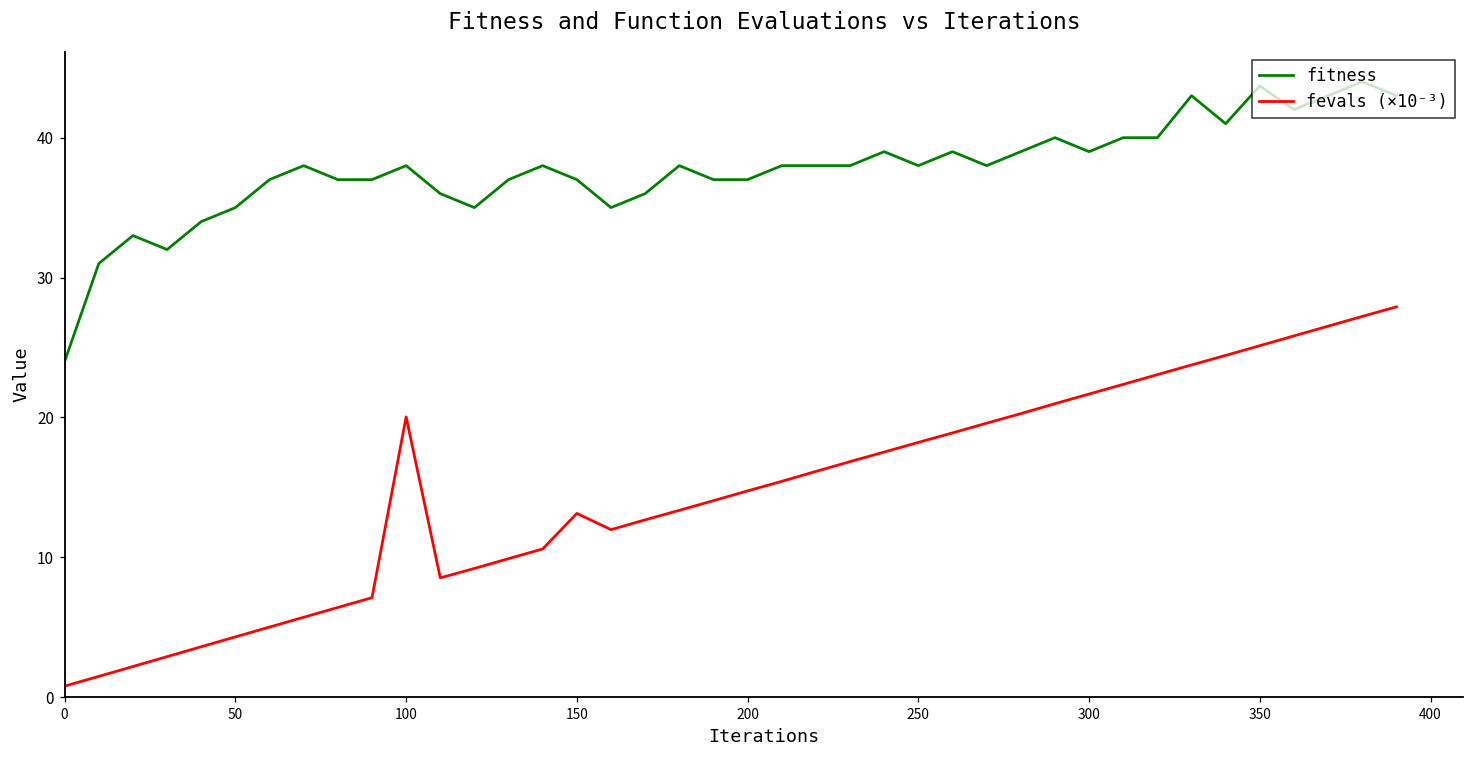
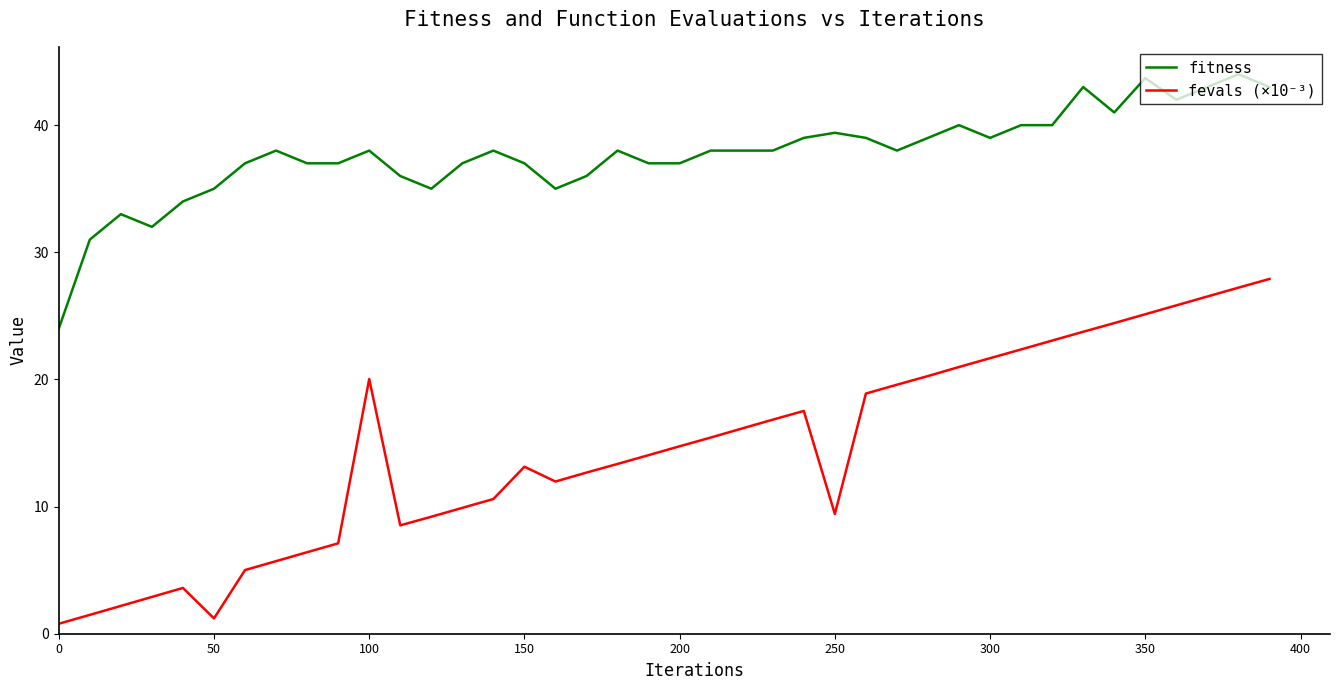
  {
    "fitness": {
      "0": 24.0,
      "50": 35.0,
      "100": 38.0,
      "150": 37.0,
      "200": 37.0,
-     "250": 38.0,
+     "250": 39.4,
      "300": 39.0
    },
    "fevals (×10⁻³)": {
      "0": 0.8,
-     "50": 4.3,
+     "50": 1.2,
      "100": 20.0,
      "150": 13.1,
      "200": 14.7,
-     "250": 18.2,
+     "250": 9.4,
      "300": 21.7,
      "350": 25.1
    }
  }
